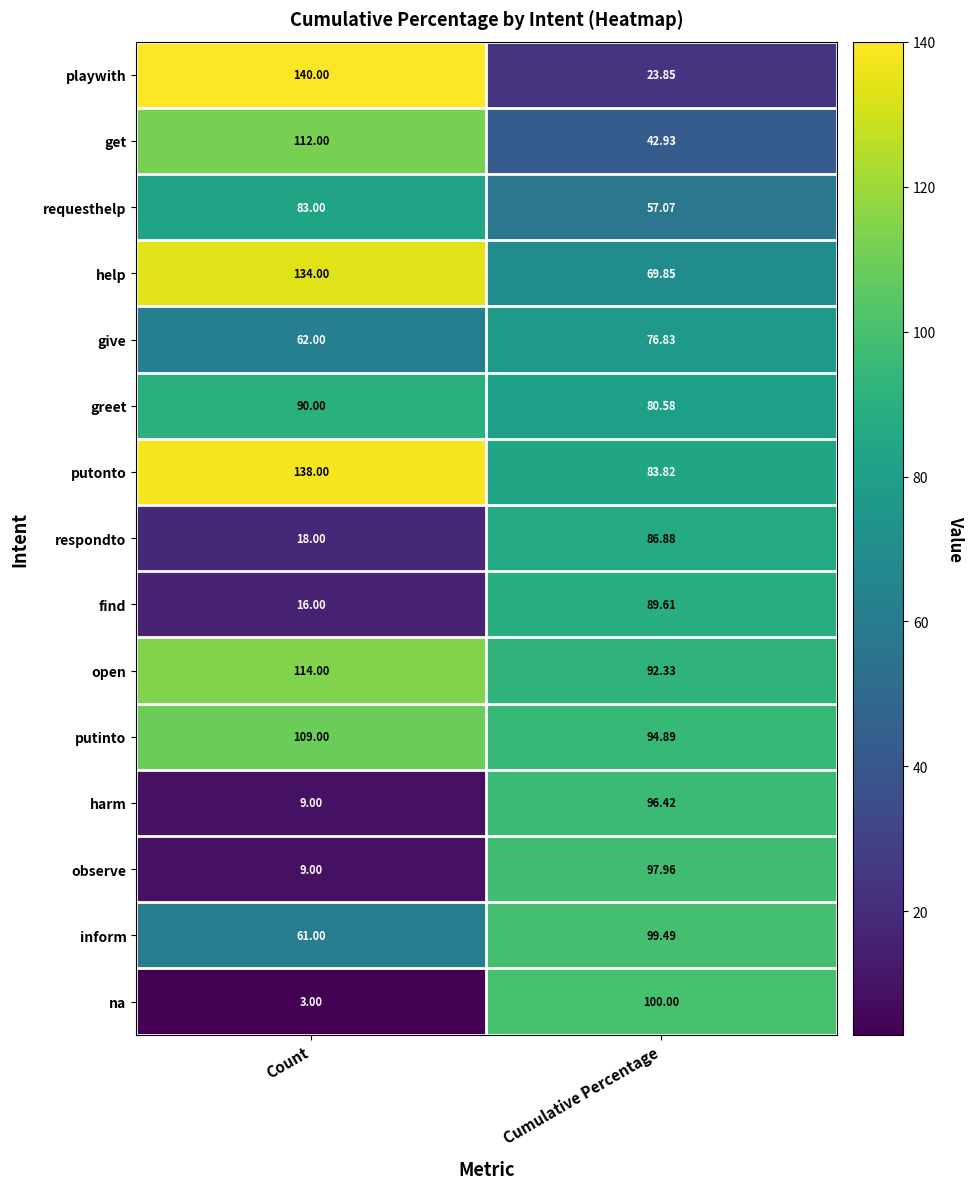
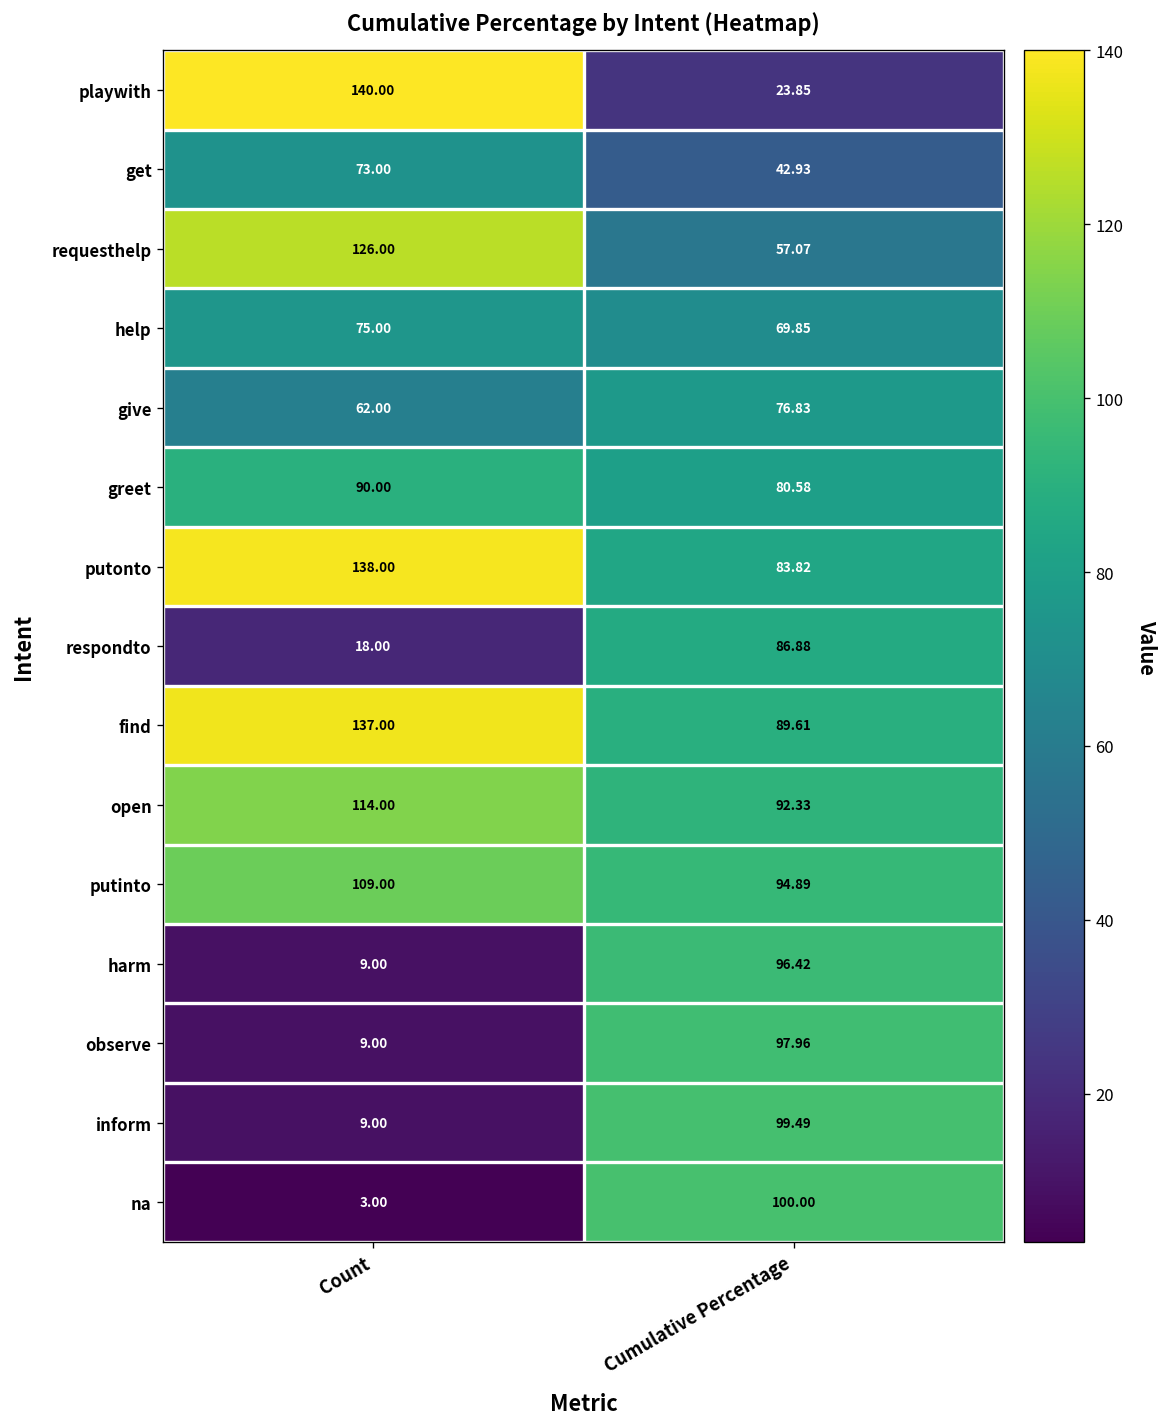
  {
    "playwith": {
      "Count": 140.00,
      "Cumulative Percentage": 23.85
    },
    "get": {
-     "Count": 112.00,
+     "Count": 73.00,
      "Cumulative Percentage": 42.93
    },
    "requesthelp": {
-     "Count": 83.00,
+     "Count": 126.00,
      "Cumulative Percentage": 57.07
    },
    "help": {
-     "Count": 134.00,
+     "Count": 75.00,
      "Cumulative Percentage": 69.85
    },
    "give": {
      "Count": 62.00,
      "Cumulative Percentage": 76.83
    },
    "greet": {
      "Count": 90.00,
      "Cumulative Percentage": 80.58
    },
    "putonto": {
      "Count": 138.00,
      "Cumulative Percentage": 83.82
    },
    "respondto": {
      "Count": 18.00,
      "Cumulative Percentage": 86.88
    },
    "find": {
-     "Count": 16.00,
+     "Count": 137.00,
      "Cumulative Percentage": 89.61
    },
    "open": {
      "Count": 114.00,
      "Cumulative Percentage": 92.33
    },
    "putinto": {
      "Count": 109.00,
      "Cumulative Percentage": 94.89
    },
    "harm": {
      "Count": 9.00,
      "Cumulative Percentage": 96.42
    },
    "observe": {
      "Count": 9.00,
      "Cumulative Percentage": 97.96
    },
    "inform": {
-     "Count": 61.00,
+     "Count": 9.00,
      "Cumulative Percentage": 99.49
    },
    "na": {
      "Count": 3.00,
      "Cumulative Percentage": 100.00
    }
  }
